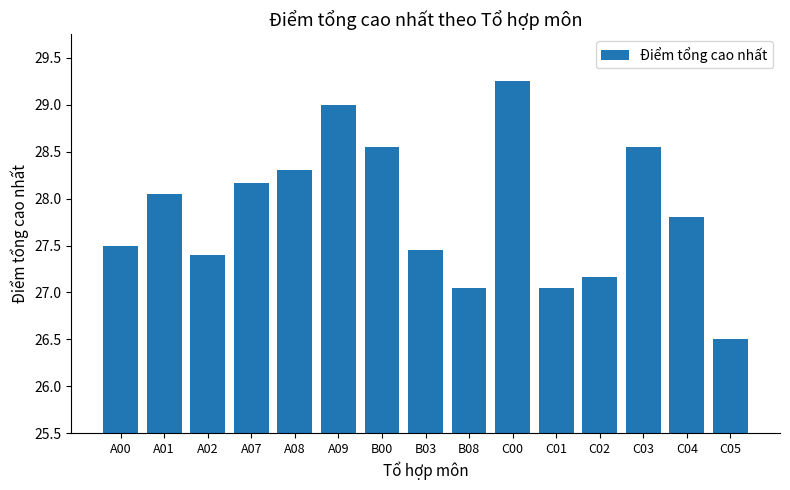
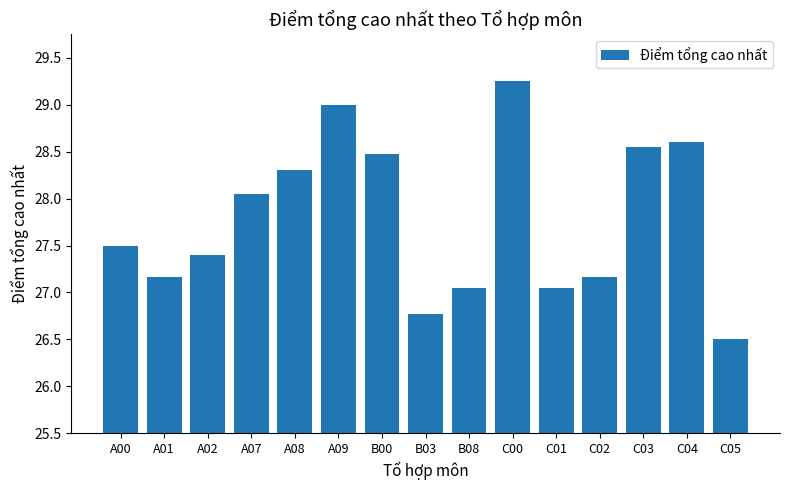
  {
    "A00": 27.5,
-   "A01": 28.1,
+   "A01": 27.2,
    "A02": 27.4,
-   "A07": 28.2,
+   "A07": 28.1,
    "A08": 28.3,
    "A09": 29.0,
-   "B00": 28.6,
-   "B03": 27.5,
+   "B00": 28.5,
+   "B03": 26.8,
    "B08": 27.1,
    "C00": 29.3,
    "C01": 27.1,
    "C02": 27.2,
    "C03": 28.6,
-   "C04": 27.8,
+   "C04": 28.6,
    "C05": 26.5
  }
